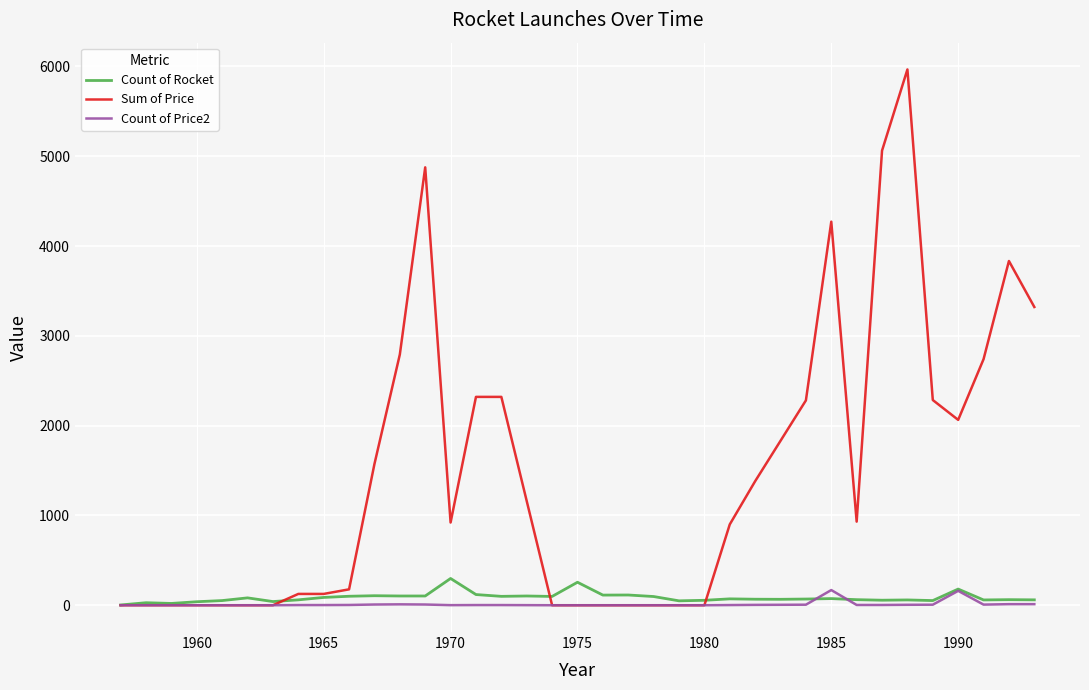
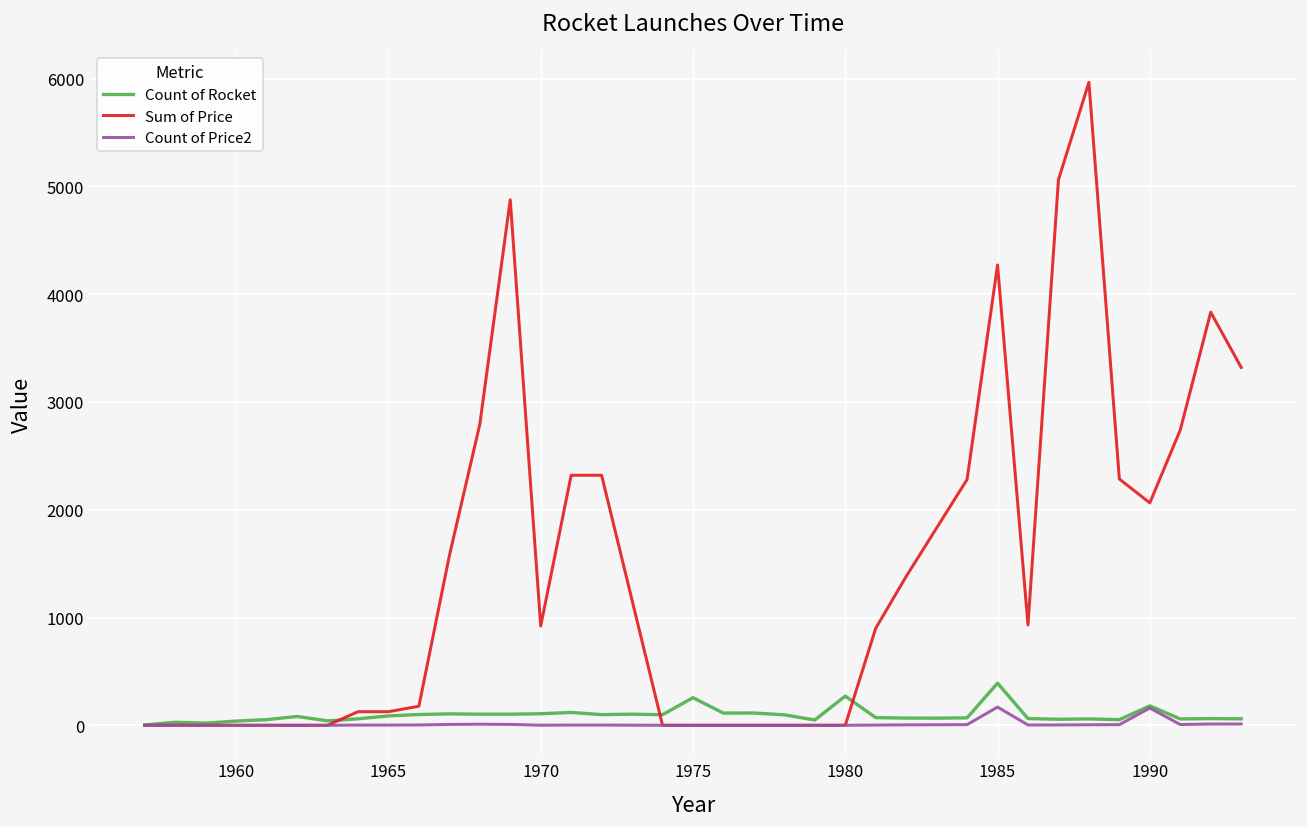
  {
    "Count of Rocket": {
      "1960": 0,
      "1965": 100,
-     "1970": 300,
+     "1970": 100,
      "1975": 300,
-     "1980": 100,
-     "1985": 100
+     "1980": 300,
+     "1985": 400
    },
    "Sum of Price": {
      "1965": 100,
      "1970": 900,
      "1985": 4300,
      "1990": 2100
    },
    "Count of Price2": {
      "1965": 0,
      "1970": 0,
      "1985": 200
    }
  }
